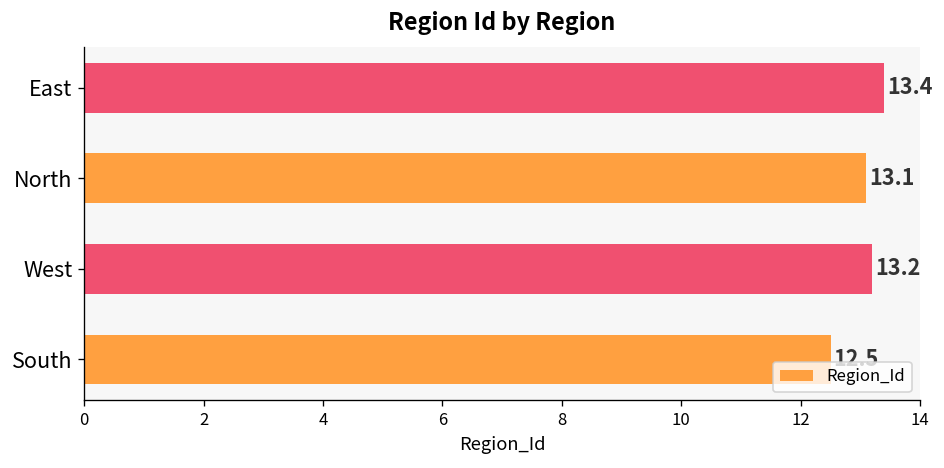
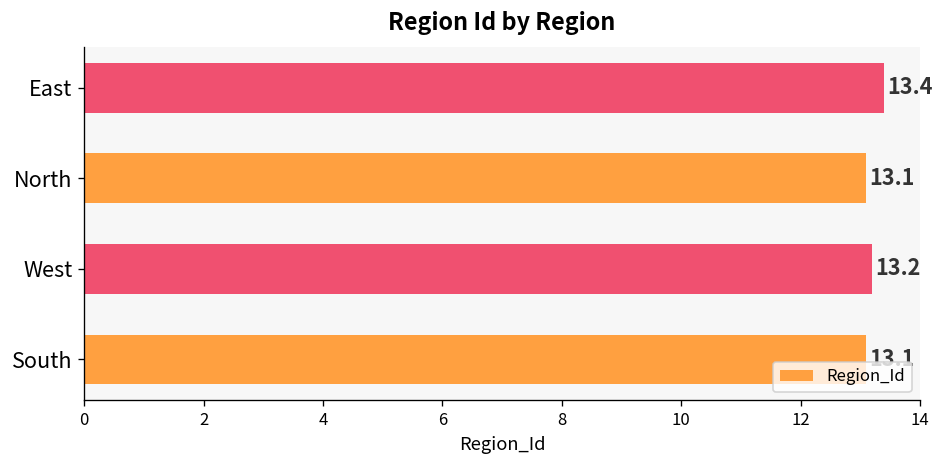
  {
-   "South": 12.5
+   "South": 13.1
  }
